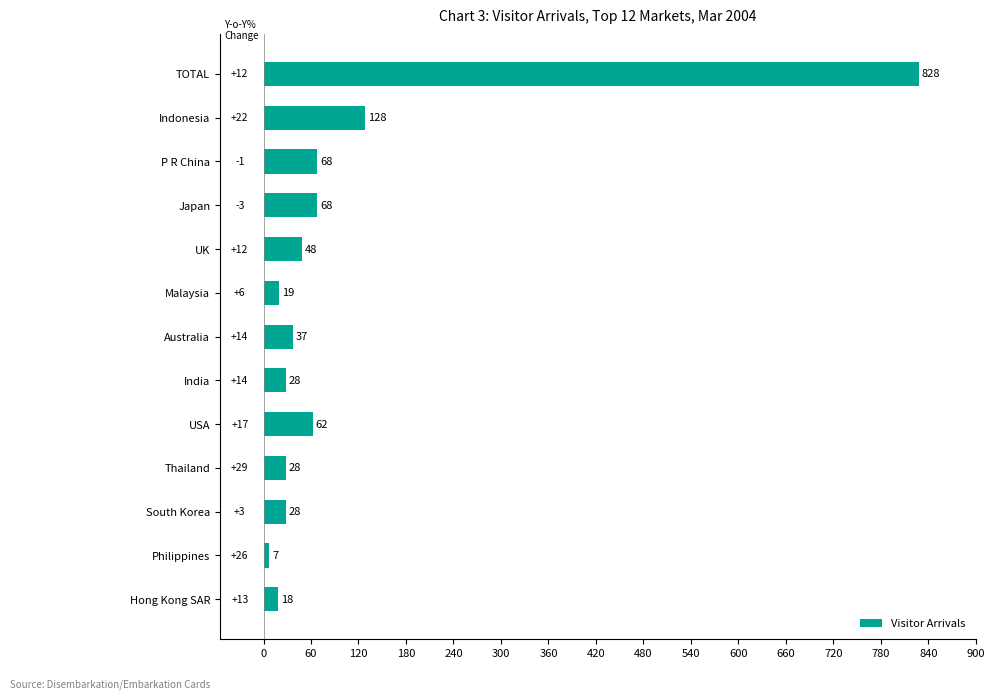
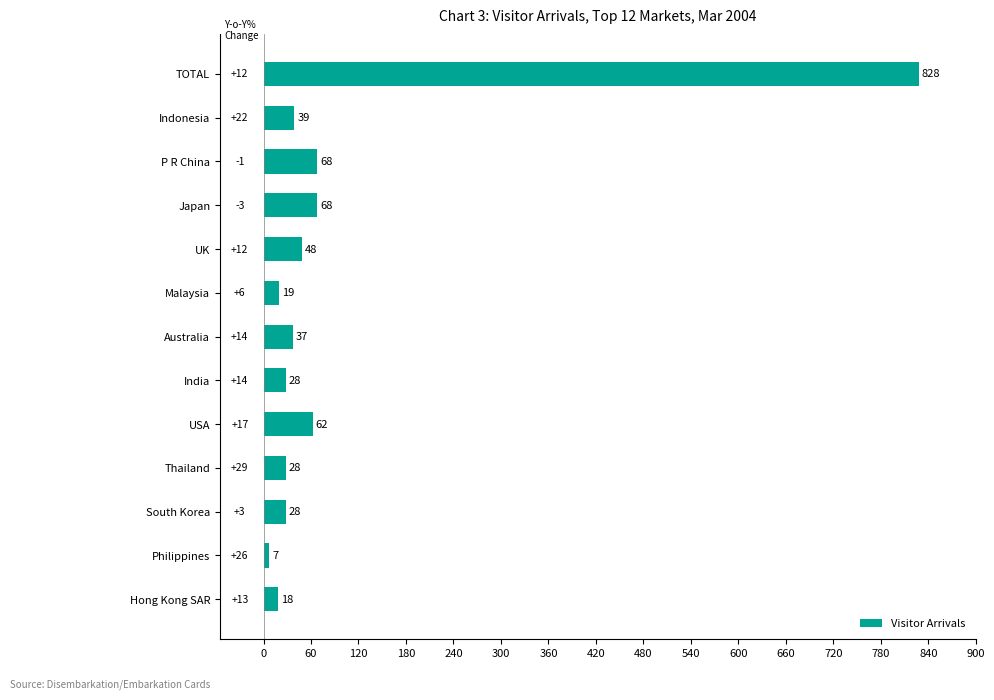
  {
    "TOTAL": 828,
-   "Indonesia": 128,
+   "Indonesia": 39,
    "P R China": 68,
    "Japan": 68,
    "UK": 48,
    "Malaysia": 19,
    "Australia": 37,
    "India": 28,
    "USA": 62,
    "Thailand": 28,
    "South Korea": 28,
    "Philippines": 7,
    "Hong Kong SAR": 18
  }
